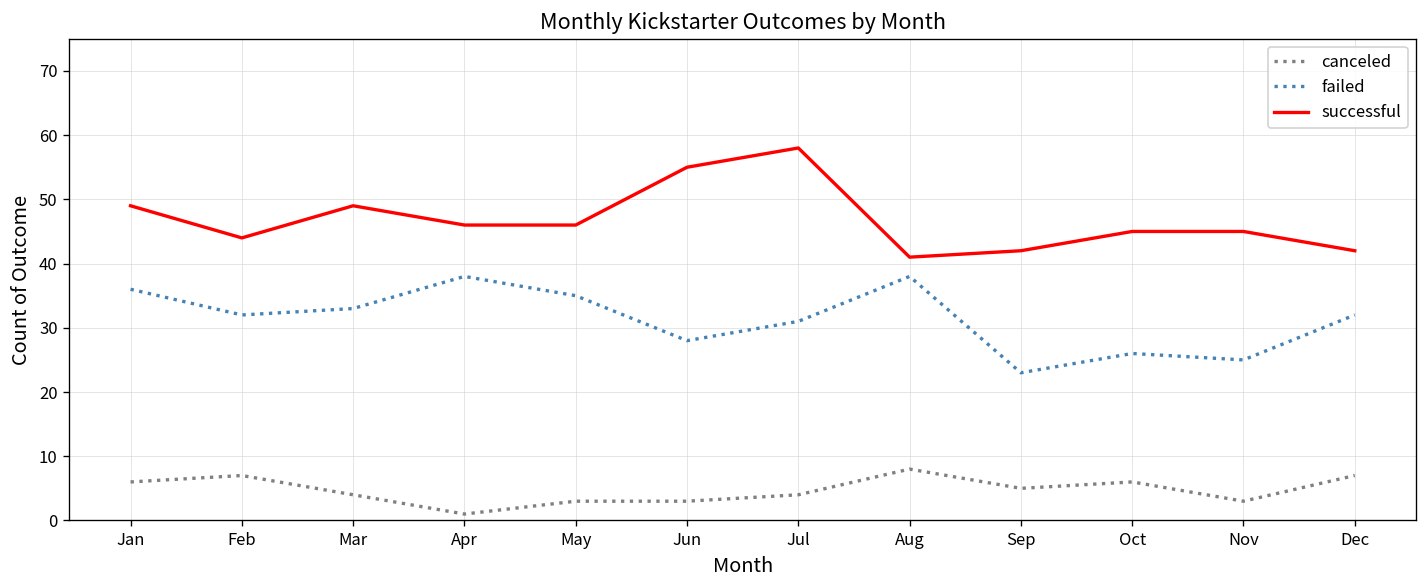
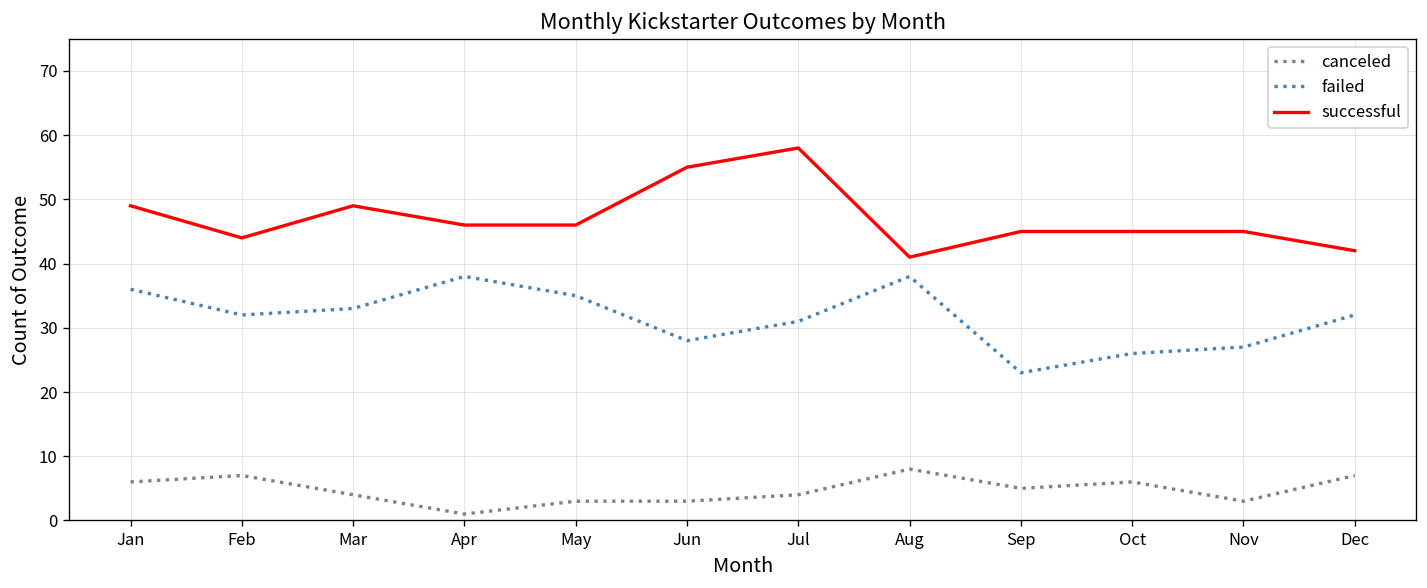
  {
    "canceled": {
      "Jan": 6,
      "Feb": 7,
      "Mar": 4,
      "Apr": 1,
      "May": 3,
      "Jun": 3,
      "Jul": 4,
      "Aug": 8,
      "Sep": 5,
      "Oct": 6,
      "Nov": 3,
      "Dec": 7
    },
    "failed": {
      "Jan": 36,
      "Feb": 32,
      "Mar": 33,
      "Apr": 38,
      "May": 35,
      "Jun": 28,
      "Jul": 31,
      "Aug": 38,
      "Sep": 23,
      "Oct": 26,
-     "Nov": 25,
+     "Nov": 27,
      "Dec": 32
    },
    "successful": {
      "Jan": 49,
      "Feb": 44,
      "Mar": 49,
      "Apr": 46,
      "May": 46,
      "Jun": 55,
      "Jul": 58,
      "Aug": 41,
-     "Sep": 42,
+     "Sep": 45,
      "Oct": 45,
      "Nov": 45,
      "Dec": 42
    }
  }
